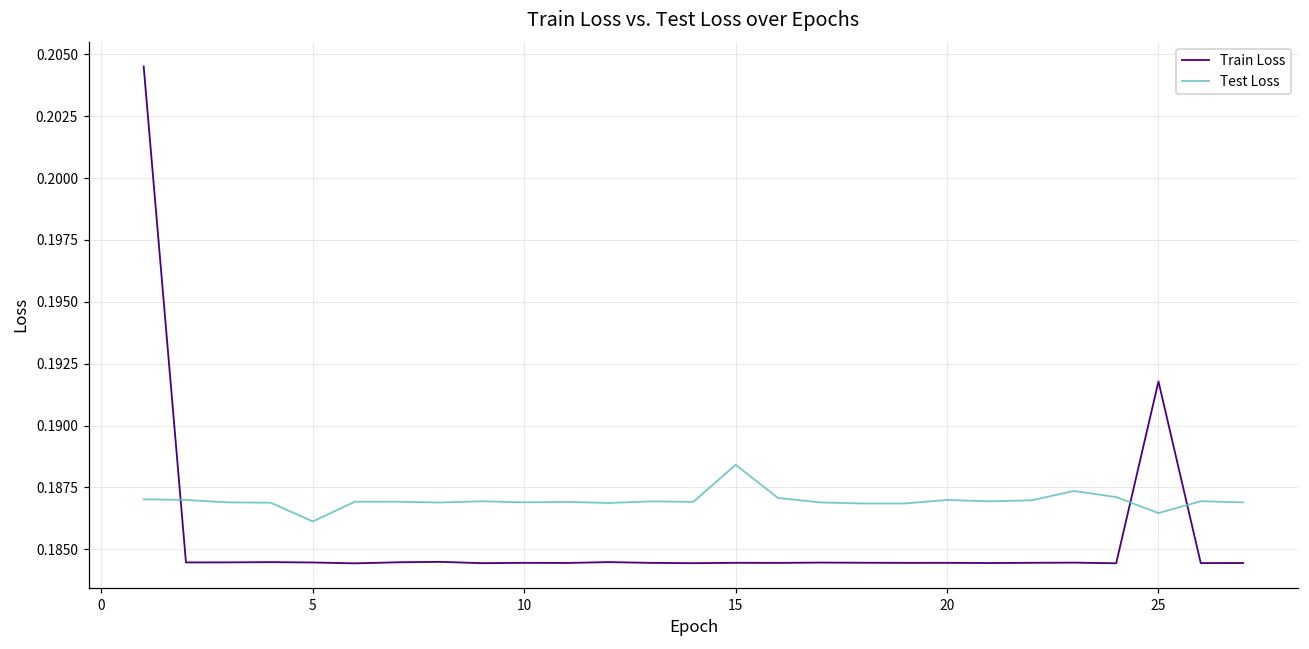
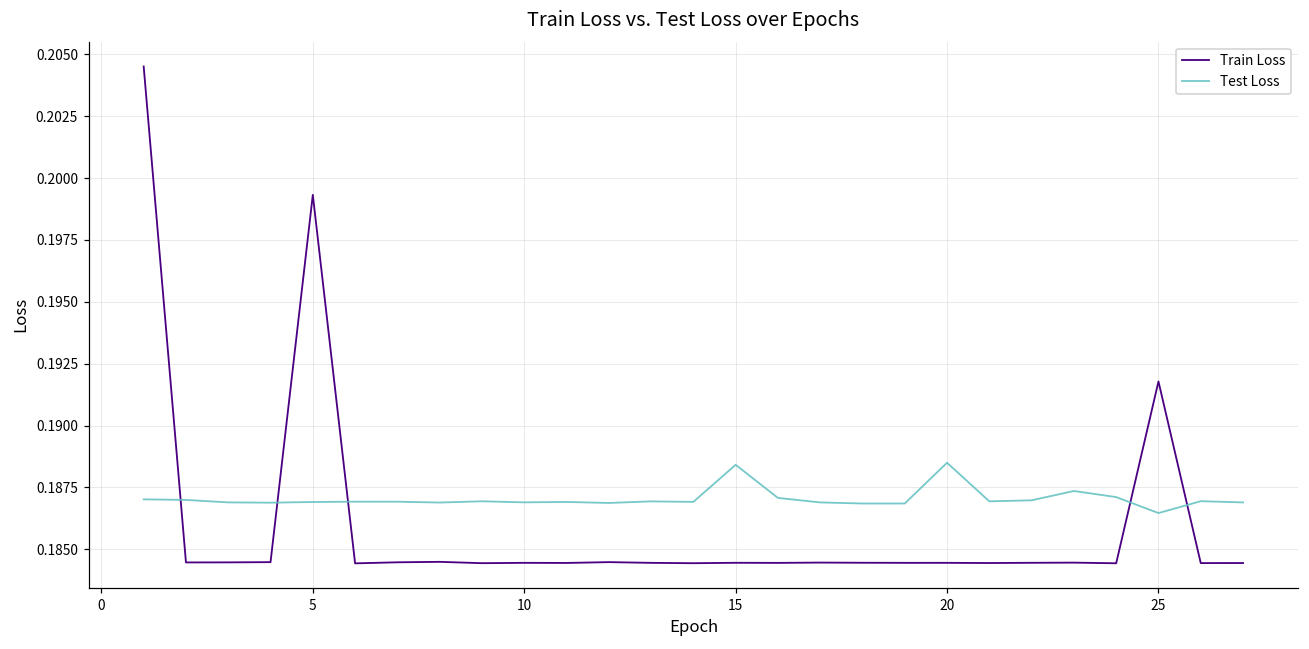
  {
    "Train Loss": {
-     "5": 0.1845,
+     "5": 0.1993,
      "10": 0.1845,
      "15": 0.1845,
      "20": 0.1845,
      "25": 0.1918
    },
    "Test Loss": {
-     "5": 0.1861,
+     "5": 0.1869,
      "10": 0.1869,
      "15": 0.1884,
-     "20": 0.1870,
+     "20": 0.1885,
      "25": 0.1865
    }
  }
